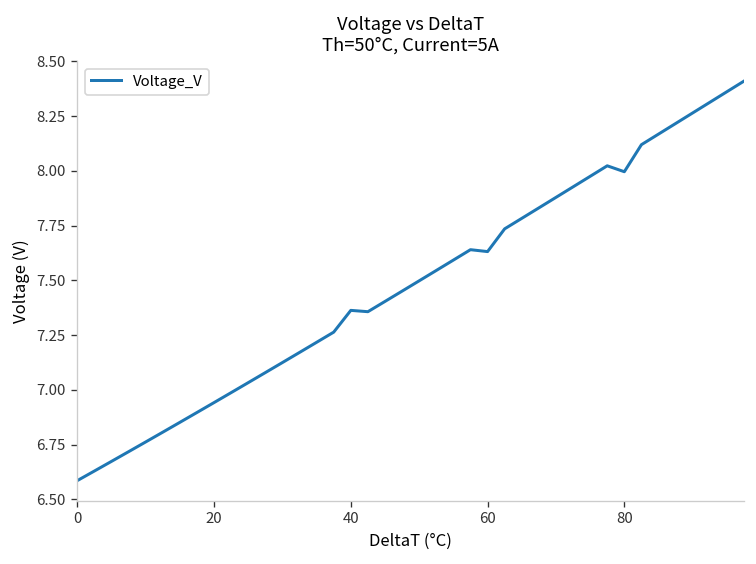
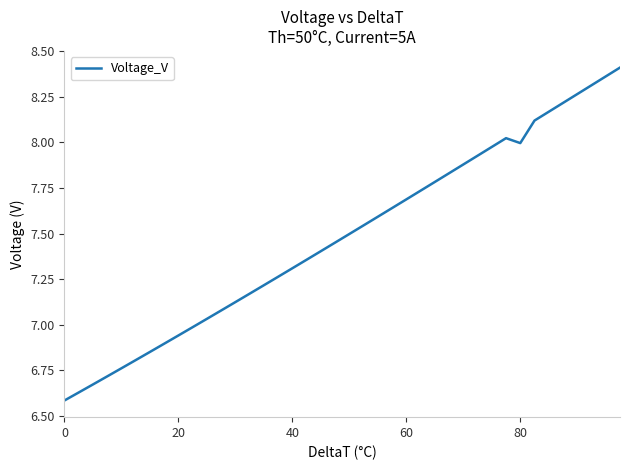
  {
    "0": 6.59,
    "20": 6.94,
-   "40": 7.36,
-   "60": 7.63,
+   "40": 7.31,
+   "60": 7.69,
    "80": 8.00
  }
